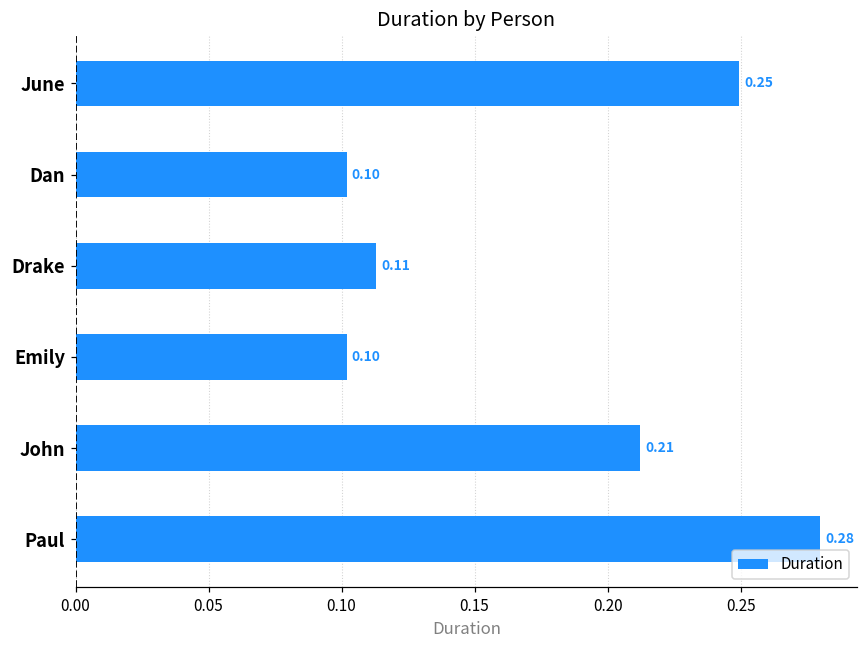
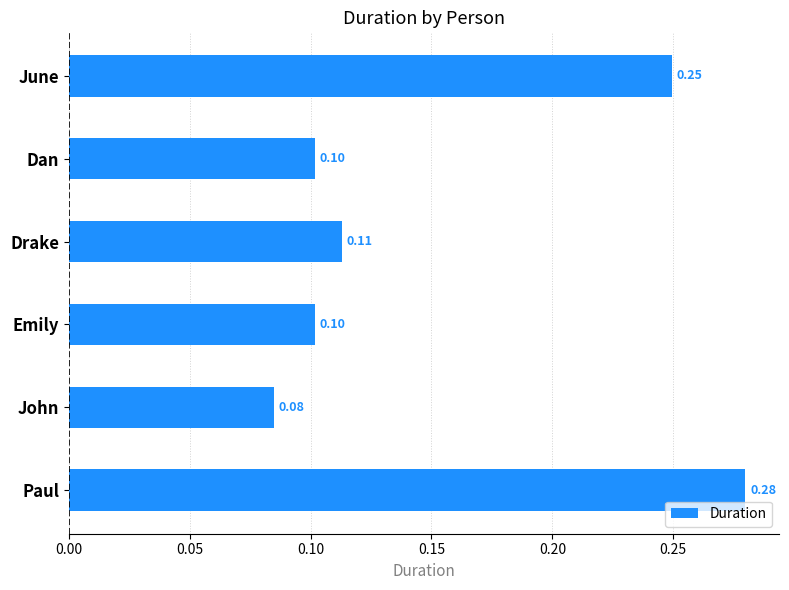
  {
    "June": 0.25,
    "Dan": 0.10,
    "Drake": 0.11,
    "Emily": 0.10,
-   "John": 0.21,
+   "John": 0.08,
    "Paul": 0.28
  }
